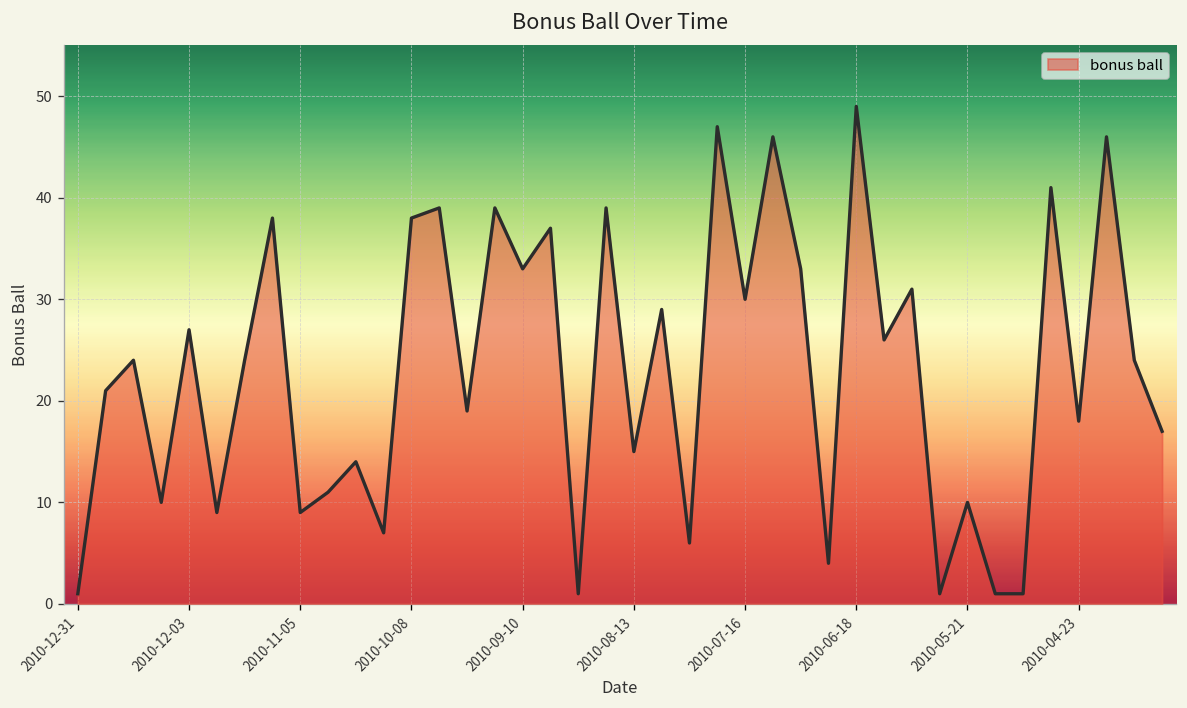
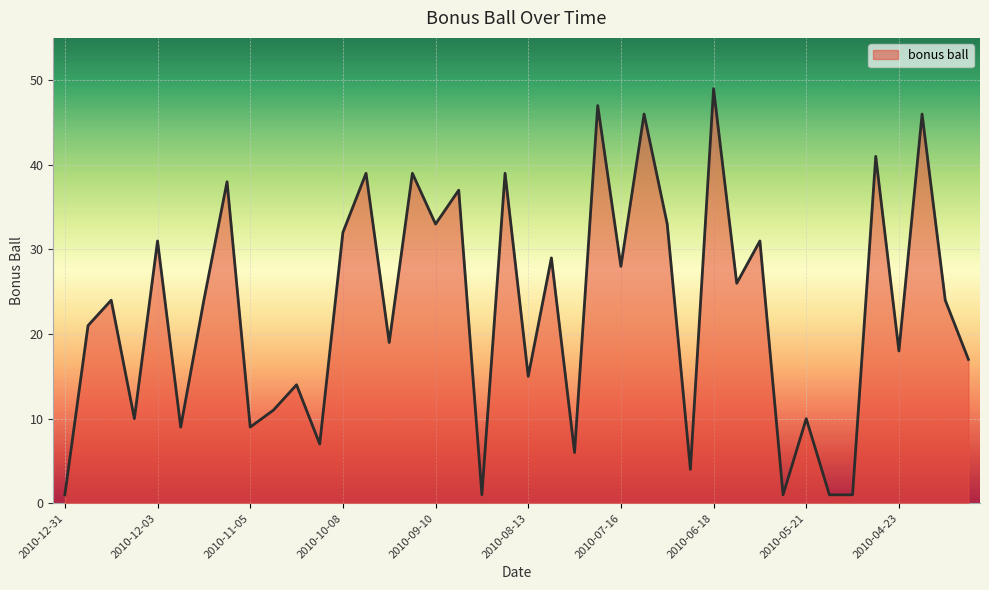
  {
    "2010-12-31": 1,
-   "2010-12-03": 27,
+   "2010-12-03": 31,
    "2010-11-05": 9,
-   "2010-10-08": 38,
+   "2010-10-08": 32,
    "2010-09-10": 33,
    "2010-08-13": 15,
-   "2010-07-16": 30,
+   "2010-07-16": 28,
    "2010-06-18": 49,
    "2010-05-21": 10,
    "2010-04-23": 18
  }
